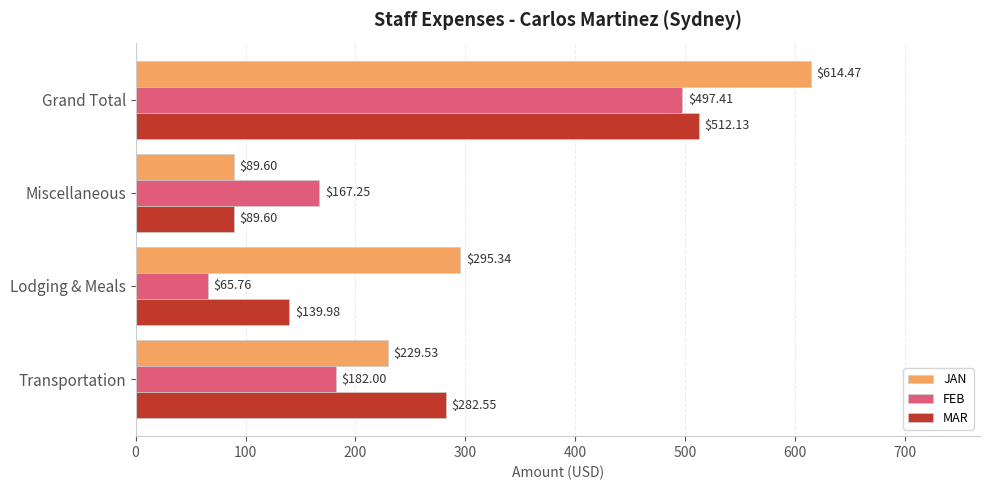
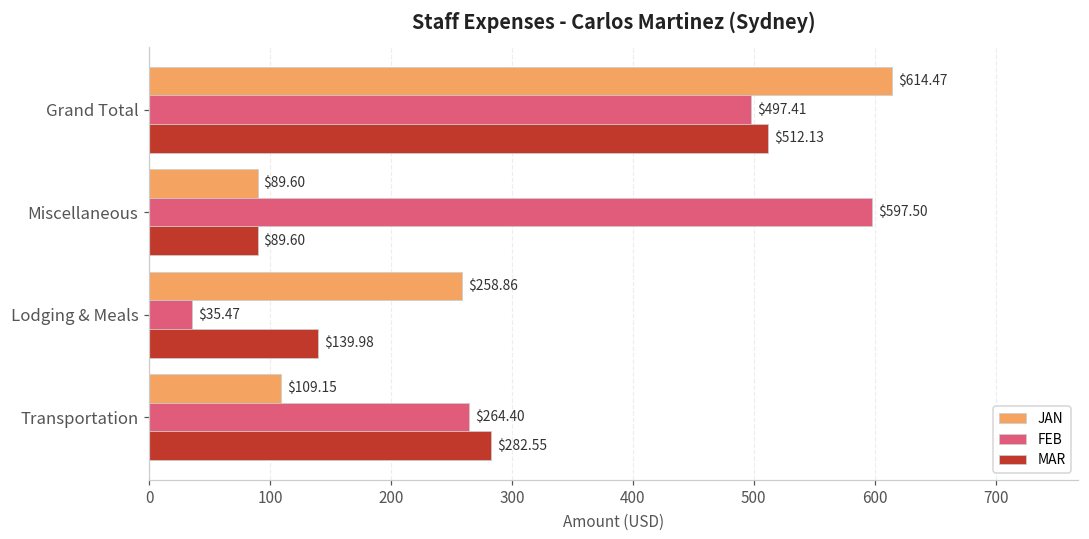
  {
    "JAN": {
      "Grand Total": "$614.47",
      "Miscellaneous": "$89.60",
-     "Lodging & Meals": "$295.34",
-     "Transportation": "$229.53"
+     "Lodging & Meals": "$258.86",
+     "Transportation": "$109.15"
    },
    "FEB": {
      "Grand Total": "$497.41",
-     "Miscellaneous": "$167.25",
-     "Lodging & Meals": "$65.76",
-     "Transportation": "$182.00"
+     "Miscellaneous": "$597.50",
+     "Lodging & Meals": "$35.47",
+     "Transportation": "$264.40"
    },
    "MAR": {
      "Grand Total": "$512.13",
      "Miscellaneous": "$89.60",
      "Lodging & Meals": "$139.98",
      "Transportation": "$282.55"
    }
  }
